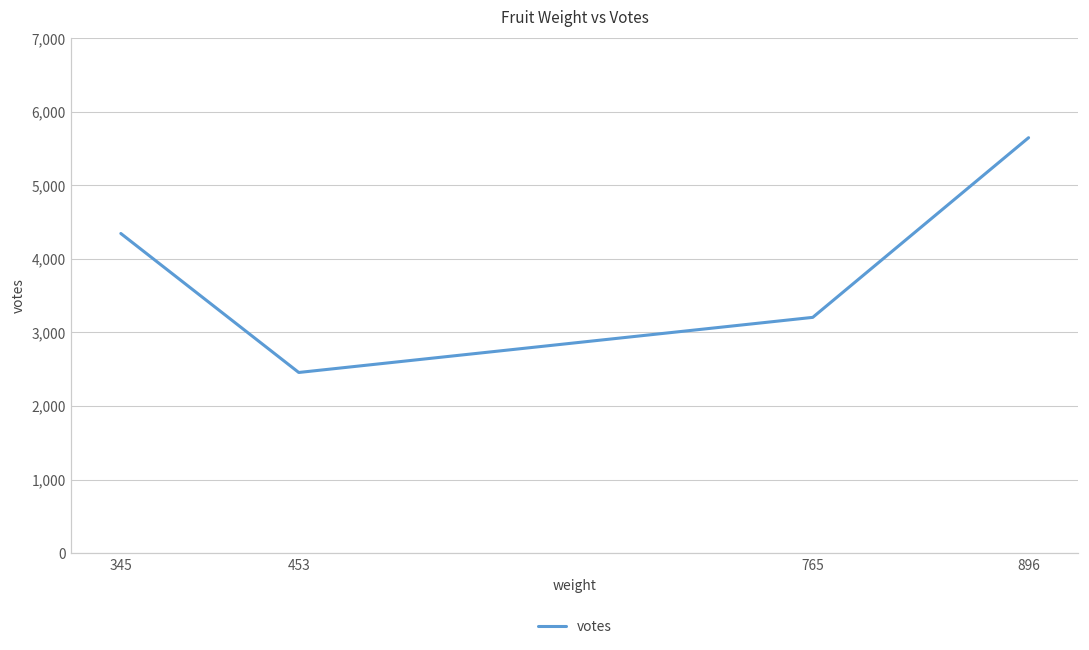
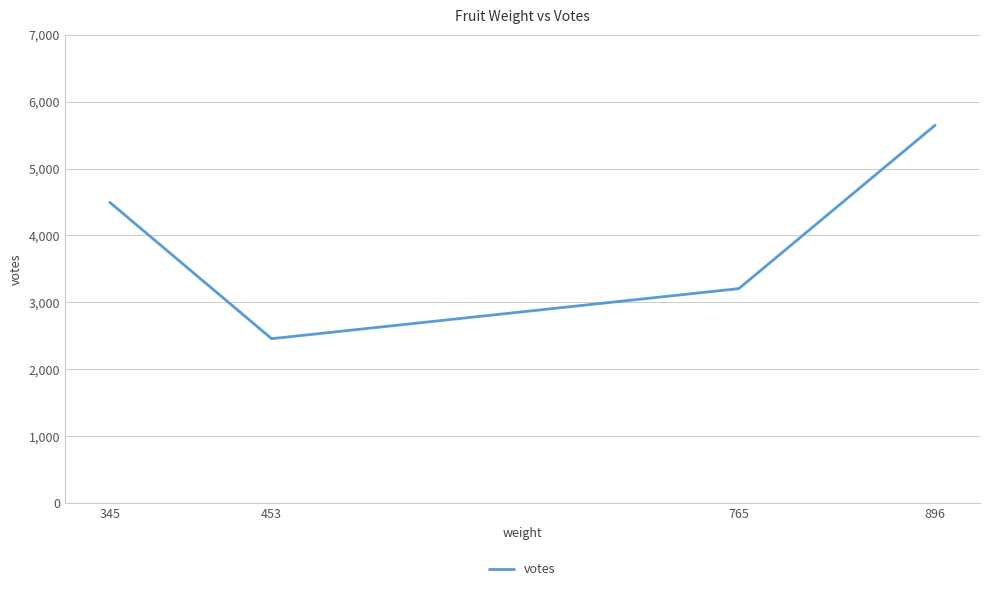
  {
-   "345": "4,300",
+   "345": "4,500",
    "453": "2,500",
    "765": "3,200",
    "896": "5,600"
  }
